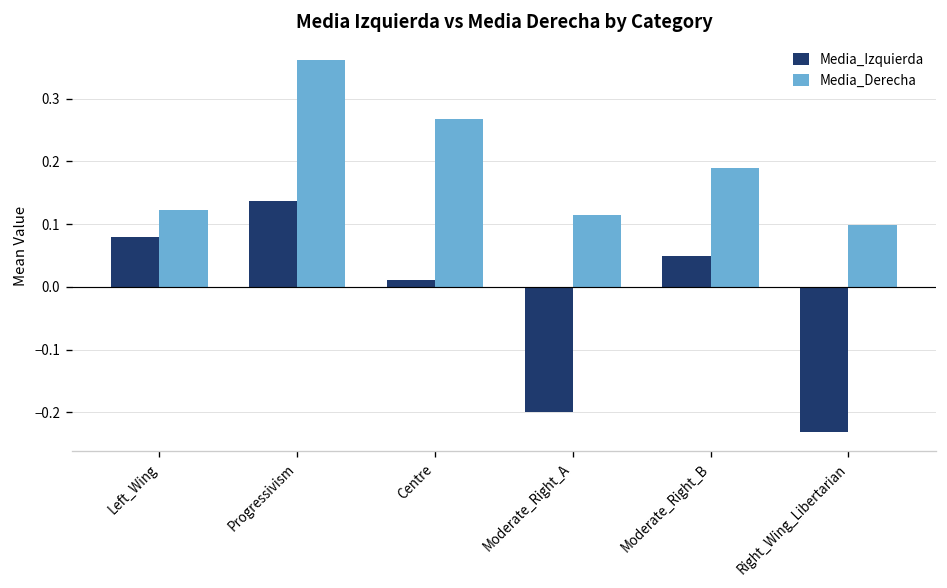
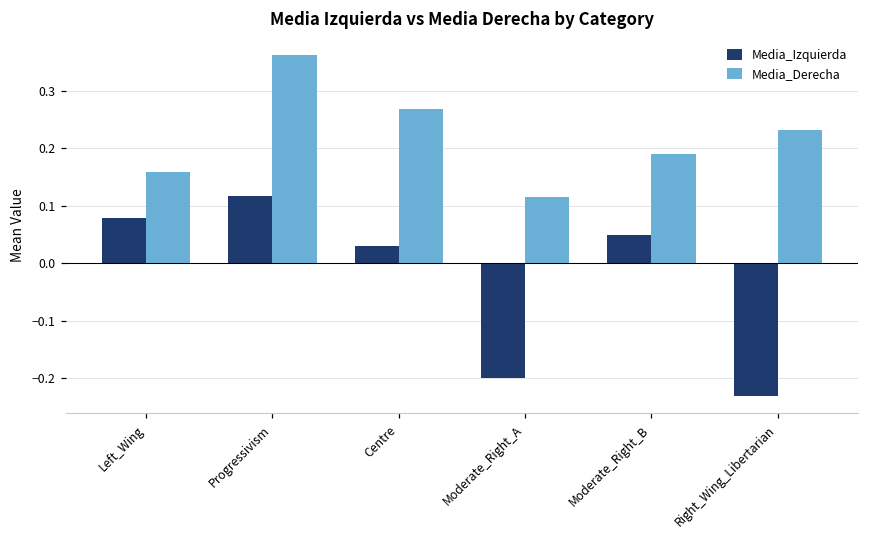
  {
    "Media_Izquierda": {
      "Left_Wing": 0.08,
-     "Progressivism": 0.14,
-     "Centre": 0.01,
+     "Progressivism": 0.12,
+     "Centre": 0.03,
      "Moderate_Right_A": -0.20,
      "Moderate_Right_B": 0.05,
      "Right_Wing_Libertarian": -0.23
    },
    "Media_Derecha": {
-     "Left_Wing": 0.12,
+     "Left_Wing": 0.16,
      "Progressivism": 0.36,
      "Centre": 0.27,
      "Moderate_Right_A": 0.12,
      "Moderate_Right_B": 0.19,
-     "Right_Wing_Libertarian": 0.10
+     "Right_Wing_Libertarian": 0.23
    }
  }
